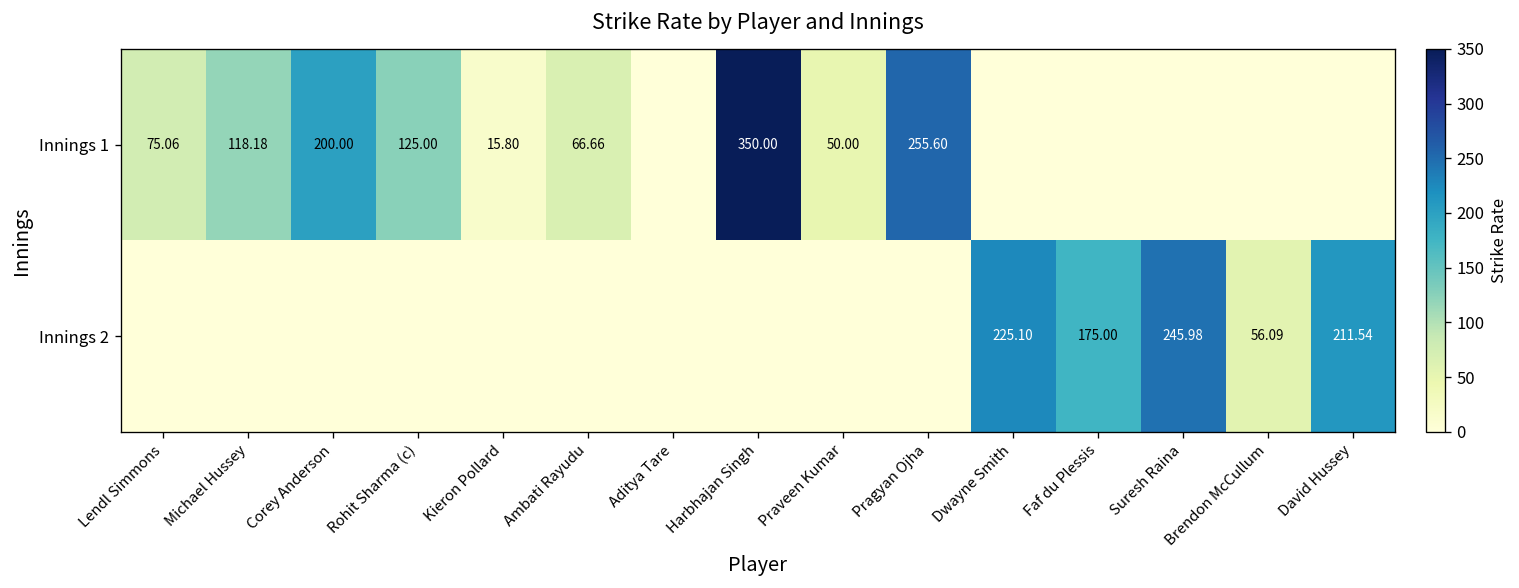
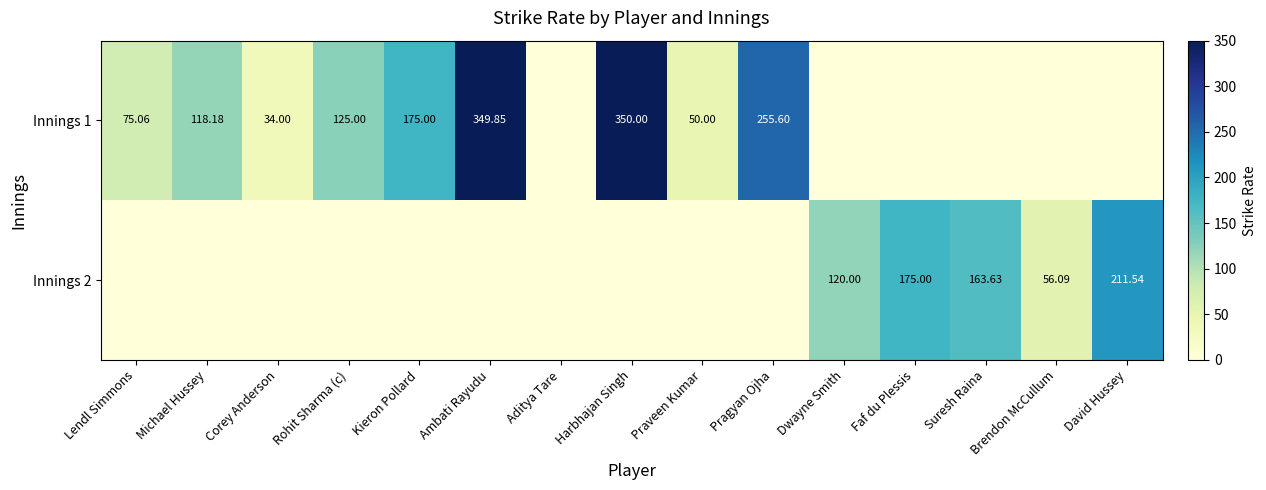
  {
    "Innings 1": {
      "Lendl Simmons": 75.06,
      "Michael Hussey": 118.18,
-     "Corey Anderson": 200.00,
+     "Corey Anderson": 34.00,
      "Rohit Sharma (c)": 125.00,
-     "Kieron Pollard": 15.80,
-     "Ambati Rayudu": 66.66,
+     "Kieron Pollard": 175.00,
+     "Ambati Rayudu": 349.85,
      "Harbhajan Singh": 350.00,
      "Praveen Kumar": 50.00,
      "Pragyan Ojha": 255.60
    },
    "Innings 2": {
-     "Dwayne Smith": 225.10,
+     "Dwayne Smith": 120.00,
      "Faf du Plessis": 175.00,
-     "Suresh Raina": 245.98,
+     "Suresh Raina": 163.63,
      "Brendon McCullum": 56.09,
      "David Hussey": 211.54
    }
  }
